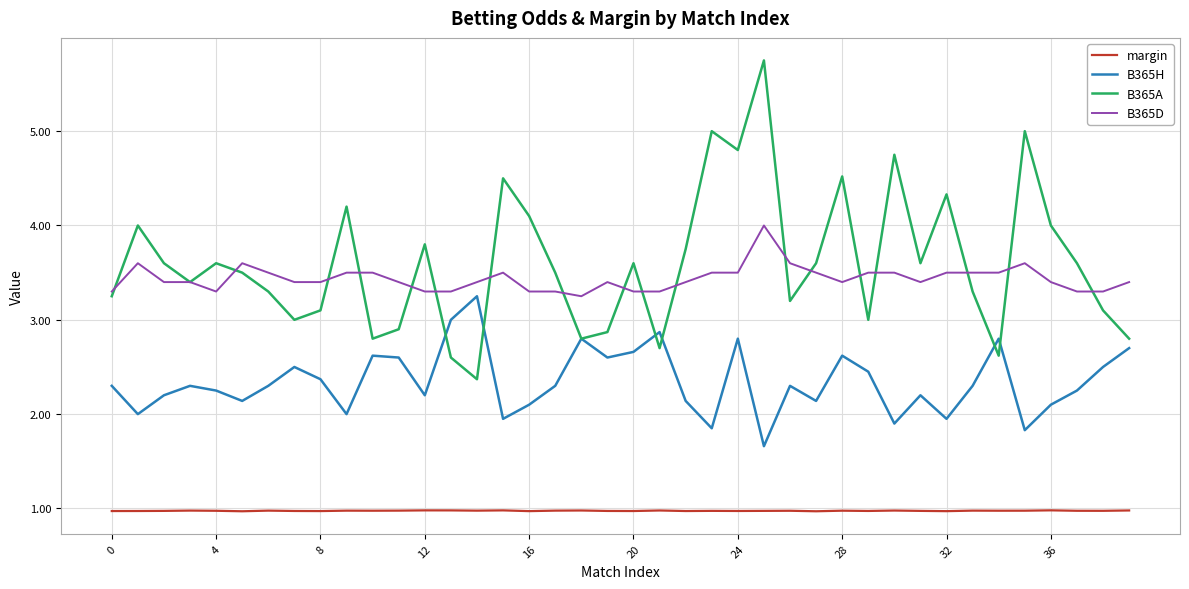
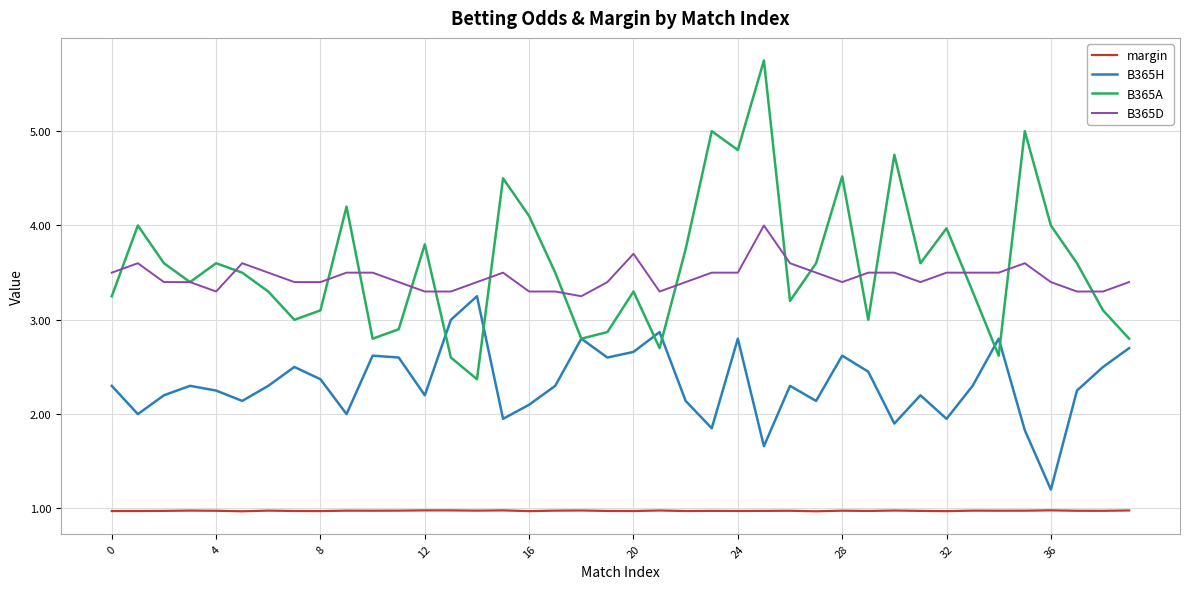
  {
    "margin": {
      "0": 1.0,
      "4": 1.0,
      "8": 1.0,
      "12": 1.0,
      "16": 1.0,
      "20": 1.0,
      "24": 1.0,
      "28": 1.0,
      "32": 1.0,
      "36": 1.0
    },
    "B365H": {
      "0": 2.3,
      "4": 2.3,
      "8": 2.4,
      "12": 2.2,
      "16": 2.1,
      "20": 2.7,
      "24": 2.8,
      "28": 2.6,
      "32": 2.0,
-     "36": 2.1
+     "36": 1.2
    },
    "B365A": {
      "0": 3.3,
      "4": 3.6,
      "8": 3.1,
      "12": 3.8,
      "16": 4.1,
-     "20": 3.6,
+     "20": 3.3,
      "24": 4.8,
      "28": 4.5,
-     "32": 4.3,
+     "32": 4.0,
      "36": 4.0
    },
    "B365D": {
-     "0": 3.3,
+     "0": 3.5,
      "4": 3.3,
      "8": 3.4,
      "12": 3.3,
      "16": 3.3,
-     "20": 3.3,
+     "20": 3.7,
      "24": 3.5,
      "28": 3.4,
      "32": 3.5,
      "36": 3.4
    }
  }
